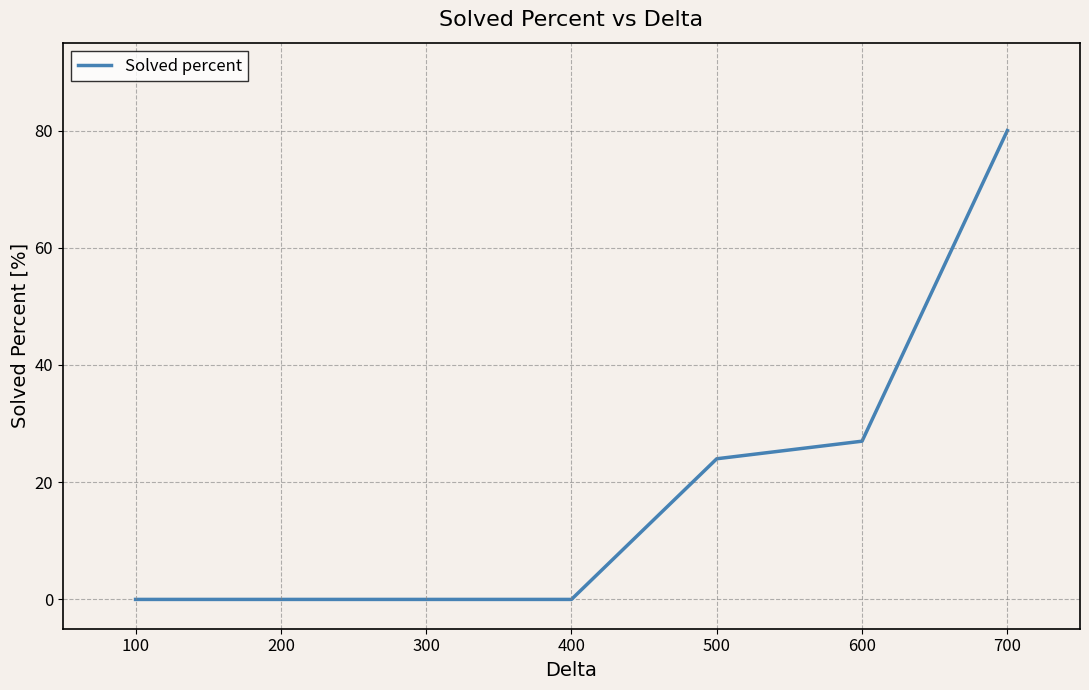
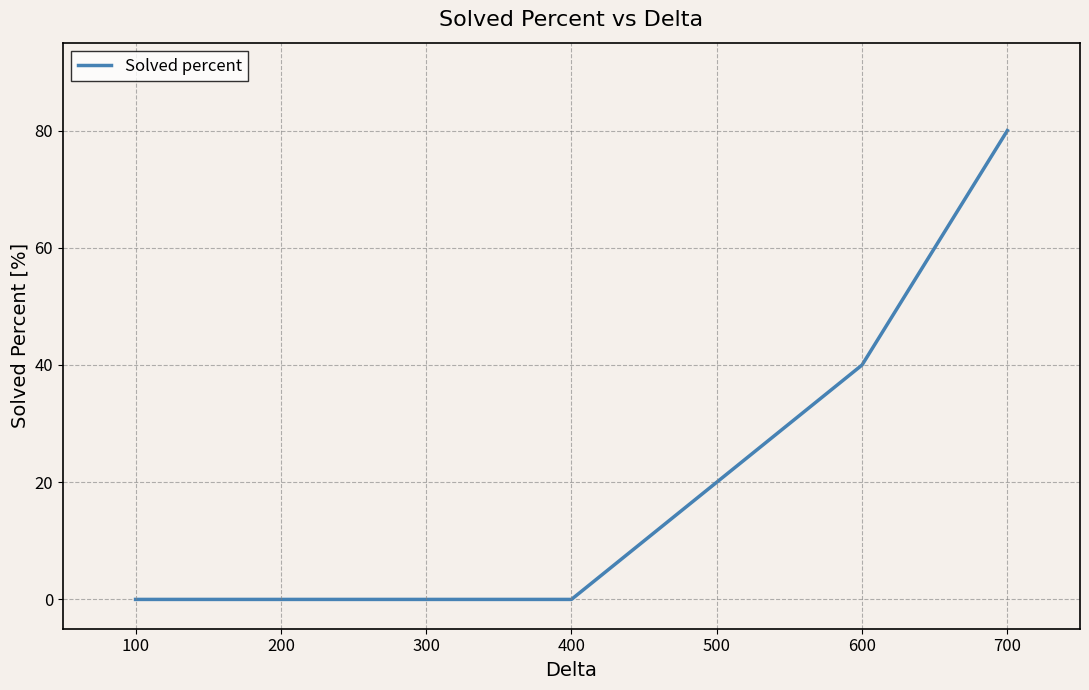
  {
    "100": 0,
    "200": 0,
    "300": 0,
    "400": 0,
-   "500": 24,
-   "600": 27,
+   "500": 20,
+   "600": 40,
    "700": 80
  }
